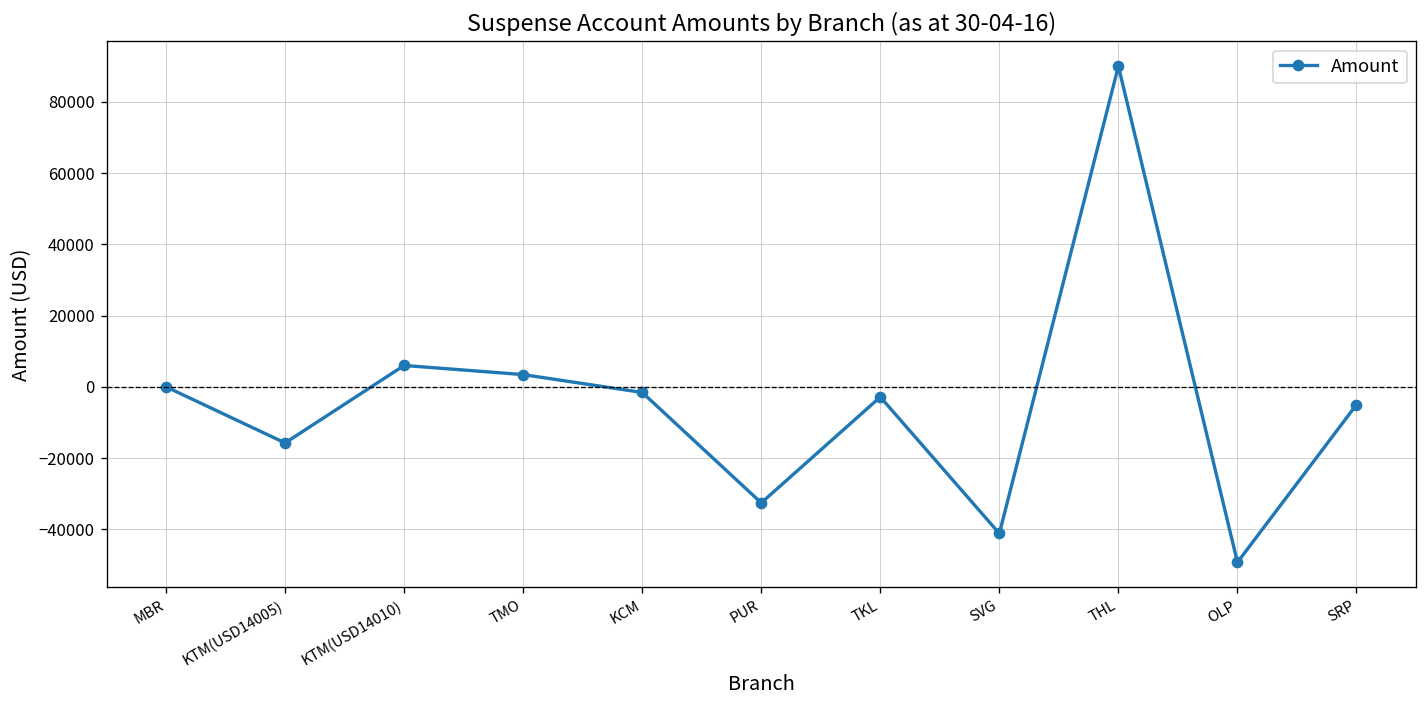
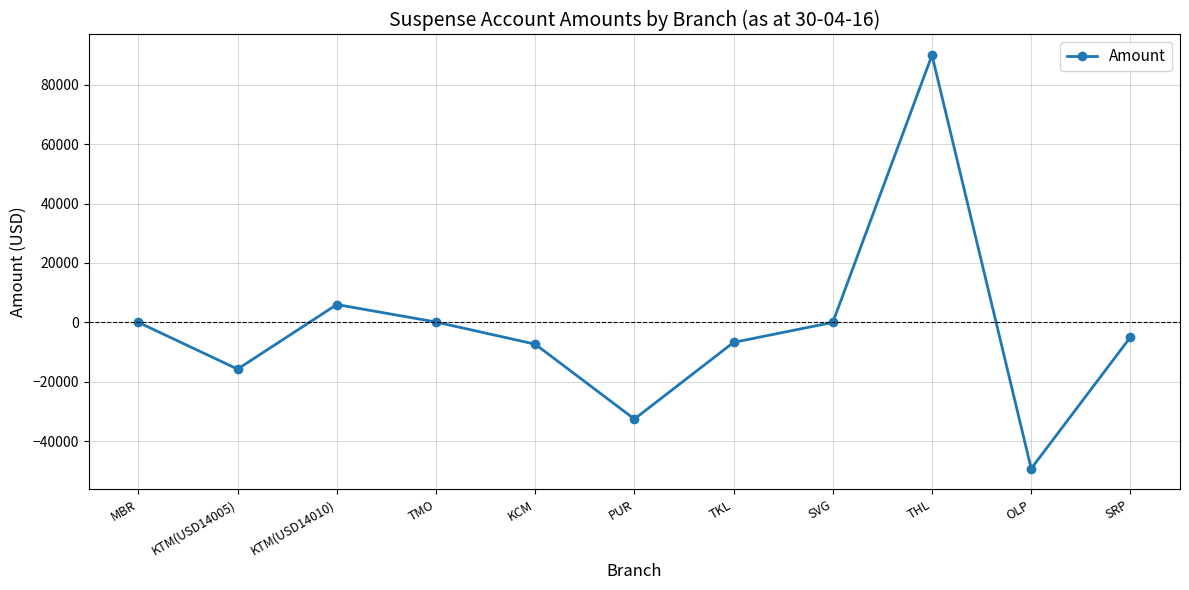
  {
    "MBR": 0,
    "KTM(USD14005)": -16000,
    "KTM(USD14010)": 6000,
-   "TMO": 3000,
-   "KCM": -2000,
+   "TMO": 0,
+   "KCM": -7000,
    "PUR": -33000,
-   "TKL": -3000,
-   "SVG": -41000,
+   "TKL": -7000,
+   "SVG": 0,
    "THL": 90000,
    "OLP": -49000,
    "SRP": -5000
  }
